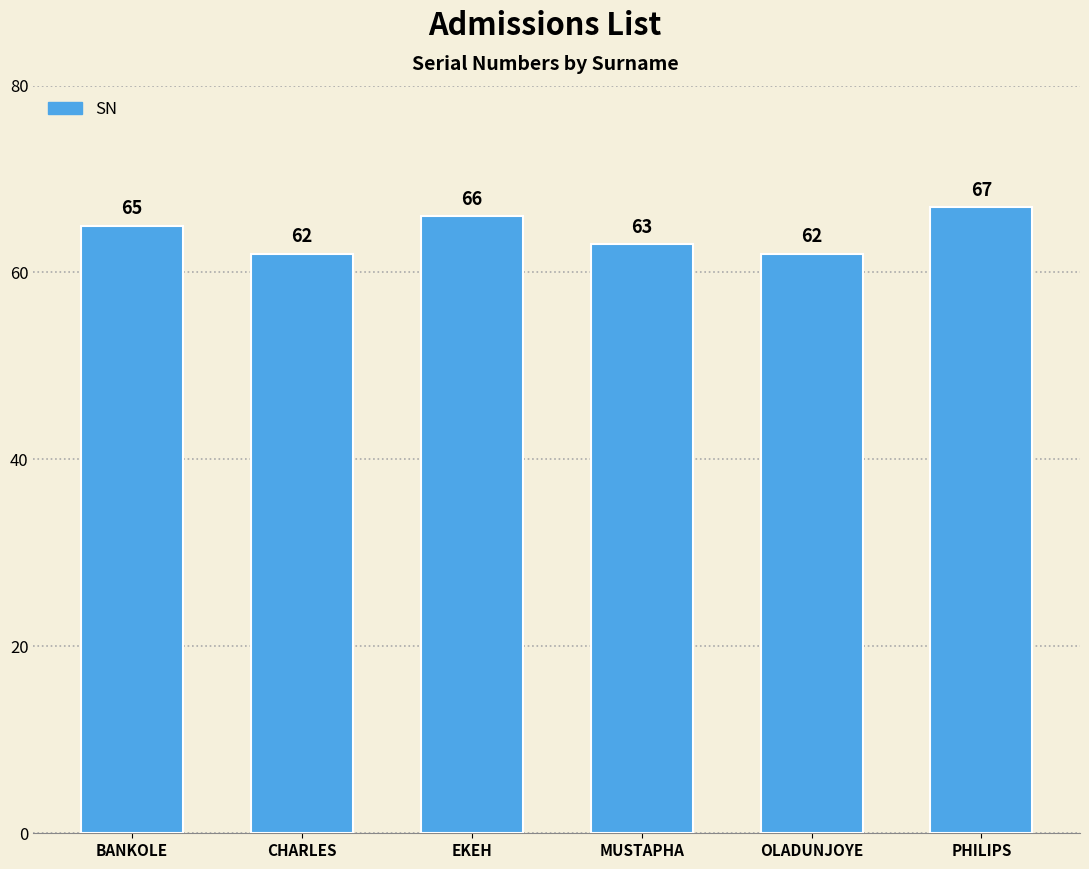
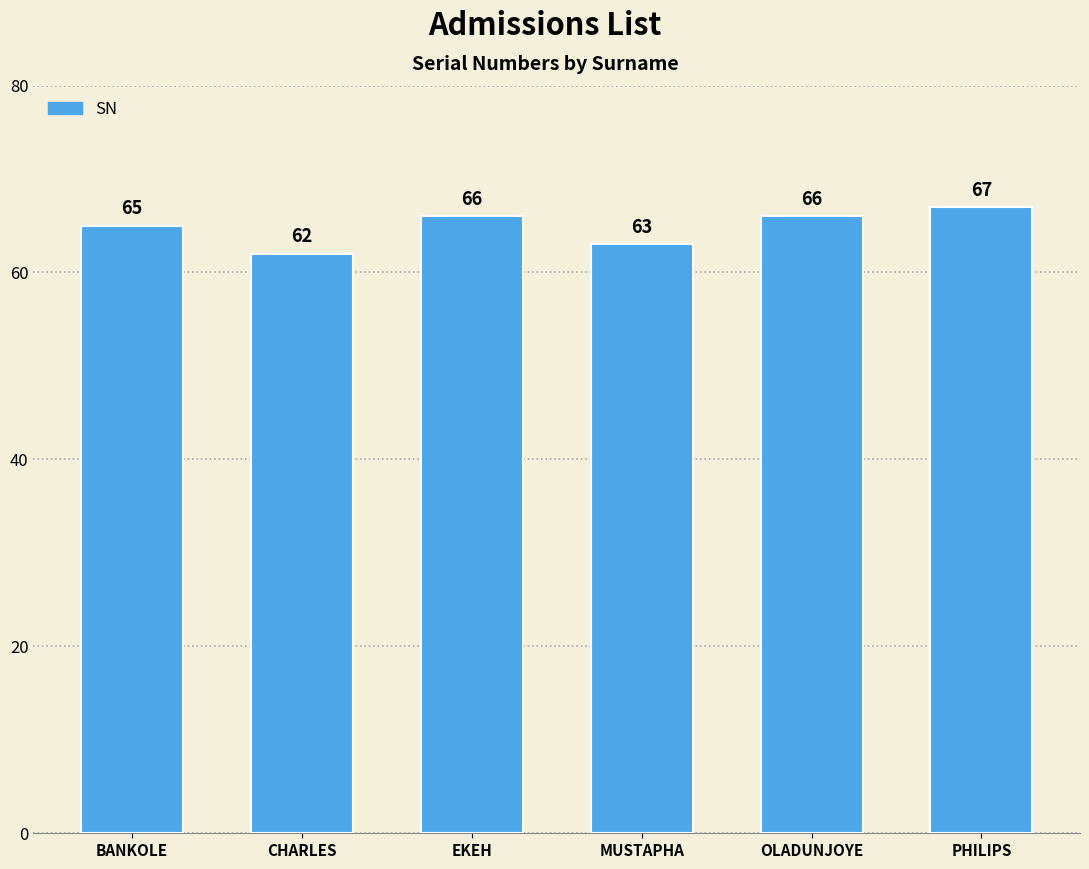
  {
    "BANKOLE": 65,
    "CHARLES": 62,
    "EKEH": 66,
    "MUSTAPHA": 63,
-   "OLADUNJOYE": 62,
+   "OLADUNJOYE": 66,
    "PHILIPS": 67
  }
